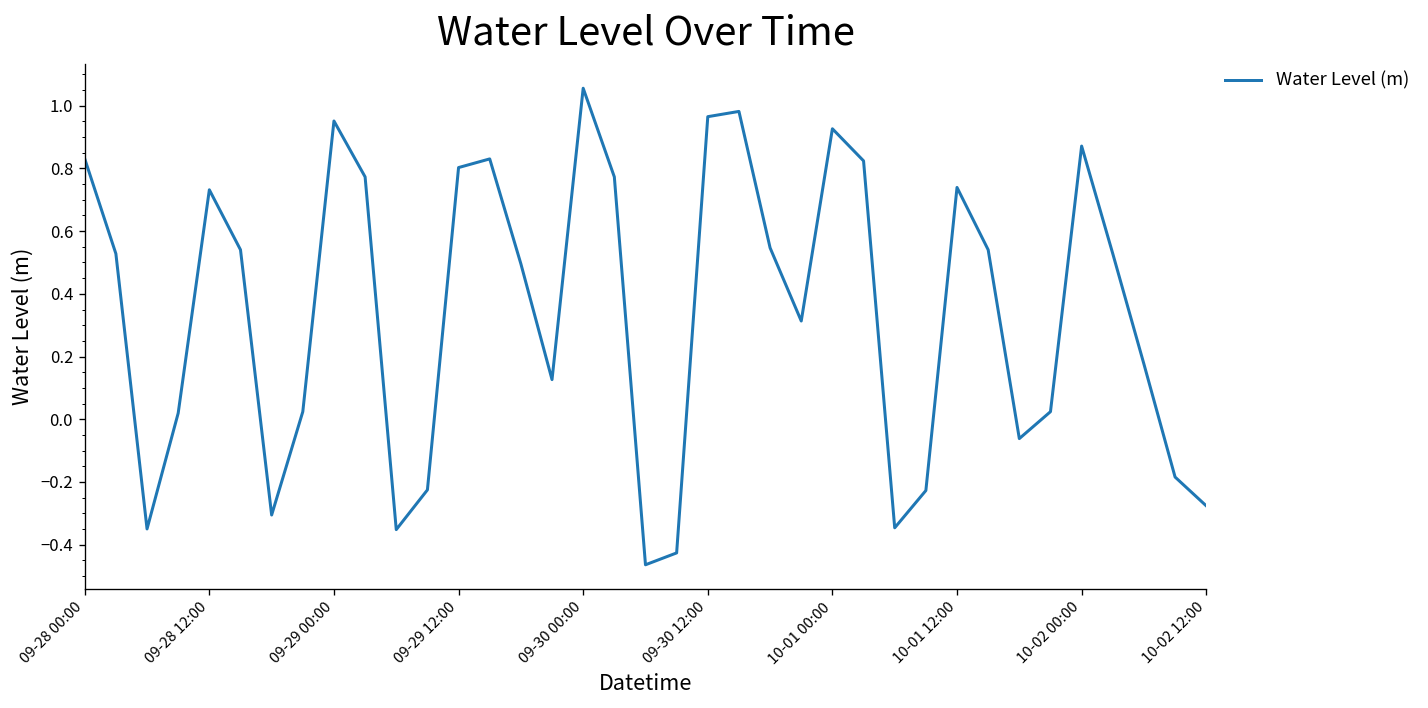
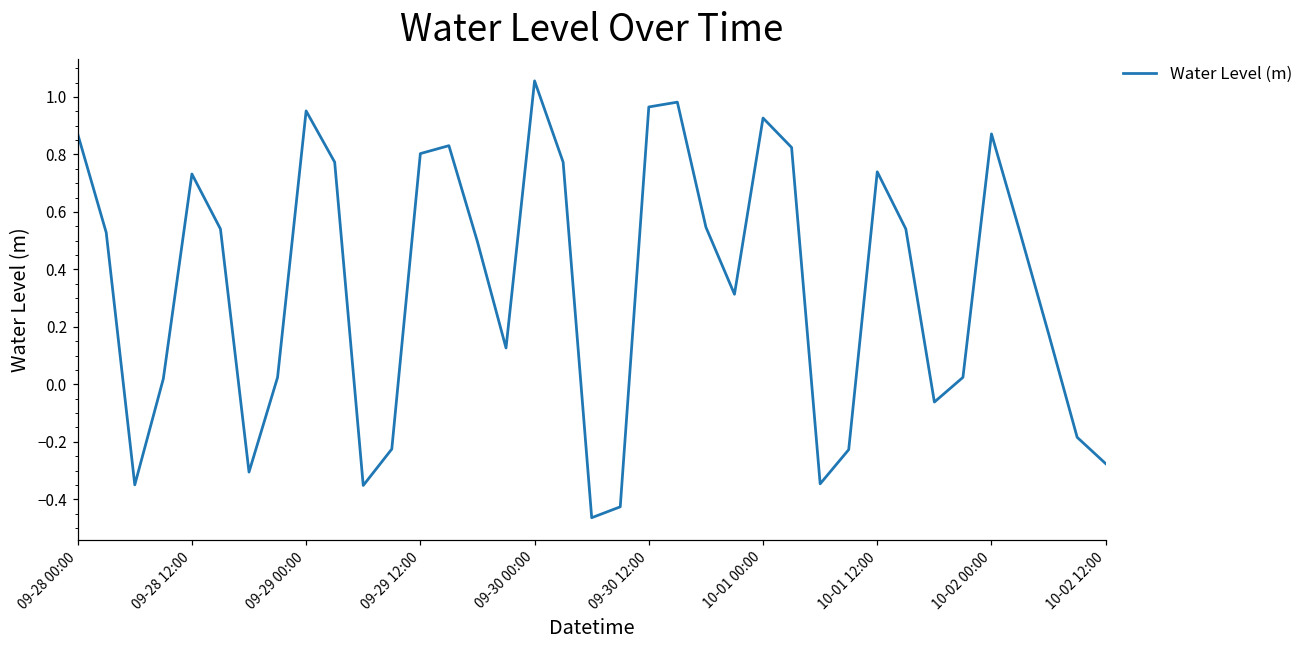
  {
-   "09-28 00:00": 0.83,
+   "09-28 00:00": 0.87,
    "09-28 12:00": 0.73,
    "09-29 00:00": 0.95,
    "09-29 12:00": 0.80,
    "09-30 00:00": 1.06,
    "09-30 12:00": 0.97,
    "10-01 00:00": 0.93,
    "10-01 12:00": 0.74,
    "10-02 00:00": 0.87,
    "10-02 12:00": -0.28
  }
